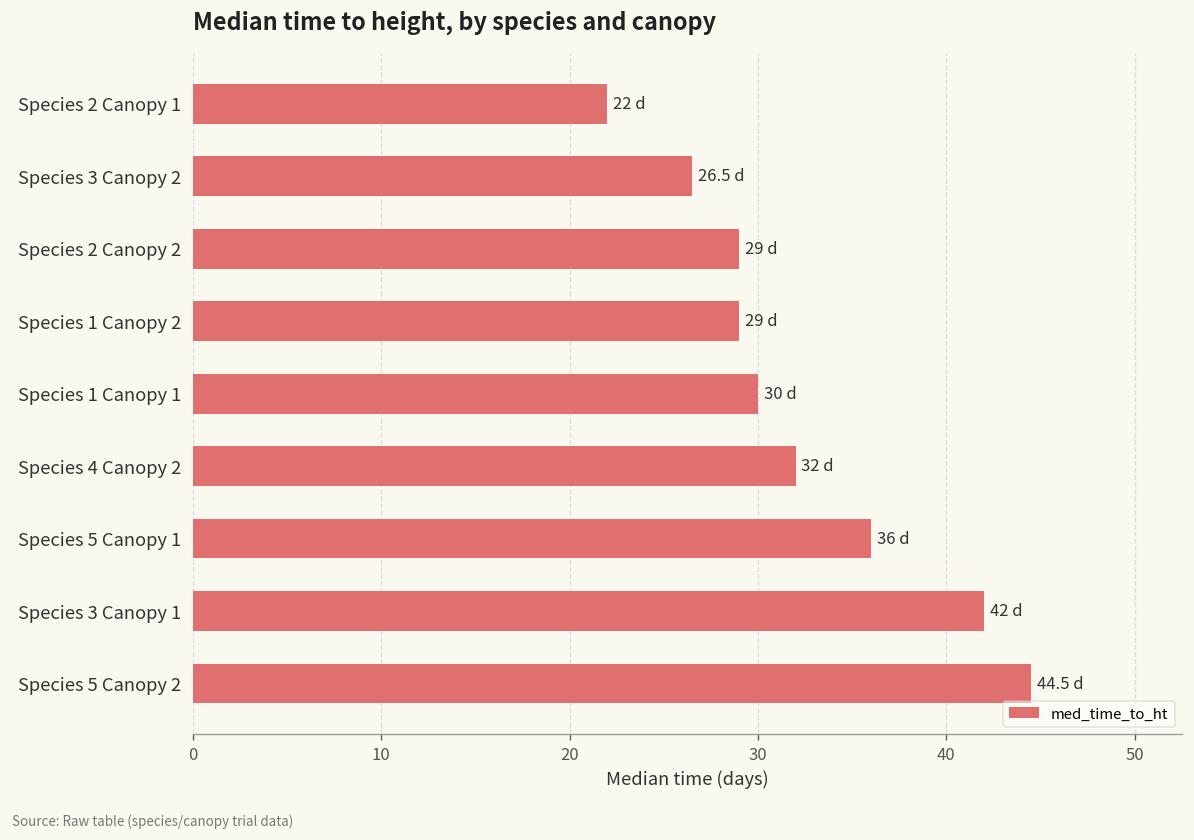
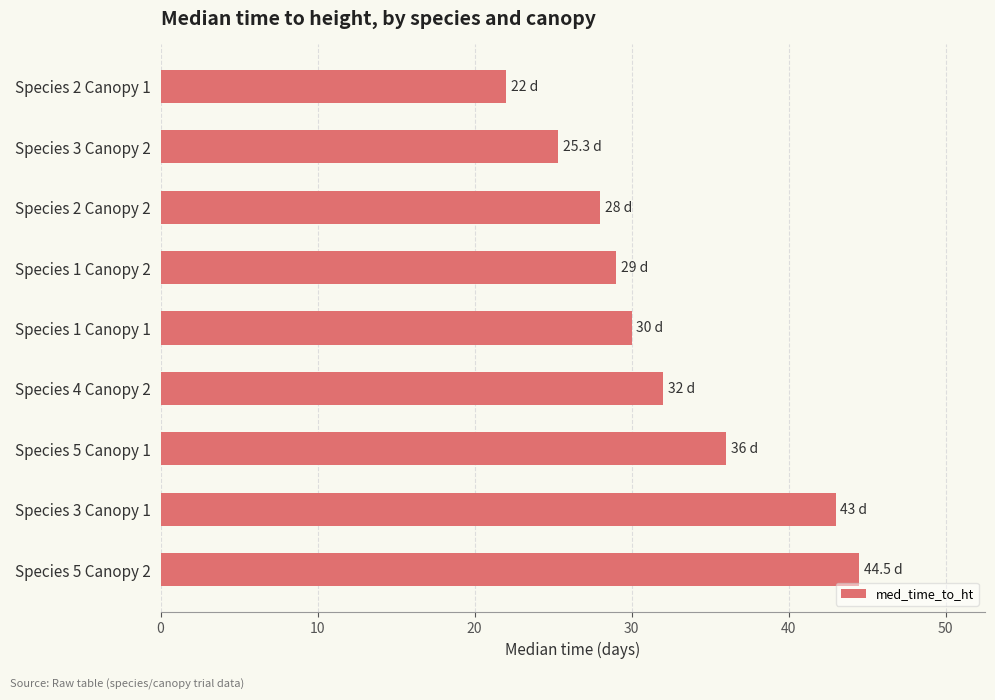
  {
    "Species 2 Canopy 1": 22,
-   "Species 3 Canopy 2": 26.5,
-   "Species 2 Canopy 2": 29,
+   "Species 3 Canopy 2": 25.3,
+   "Species 2 Canopy 2": 28,
    "Species 1 Canopy 2": 29,
    "Species 1 Canopy 1": 30,
    "Species 4 Canopy 2": 32,
    "Species 5 Canopy 1": 36,
-   "Species 3 Canopy 1": 42,
+   "Species 3 Canopy 1": 43,
    "Species 5 Canopy 2": 44.5
  }
